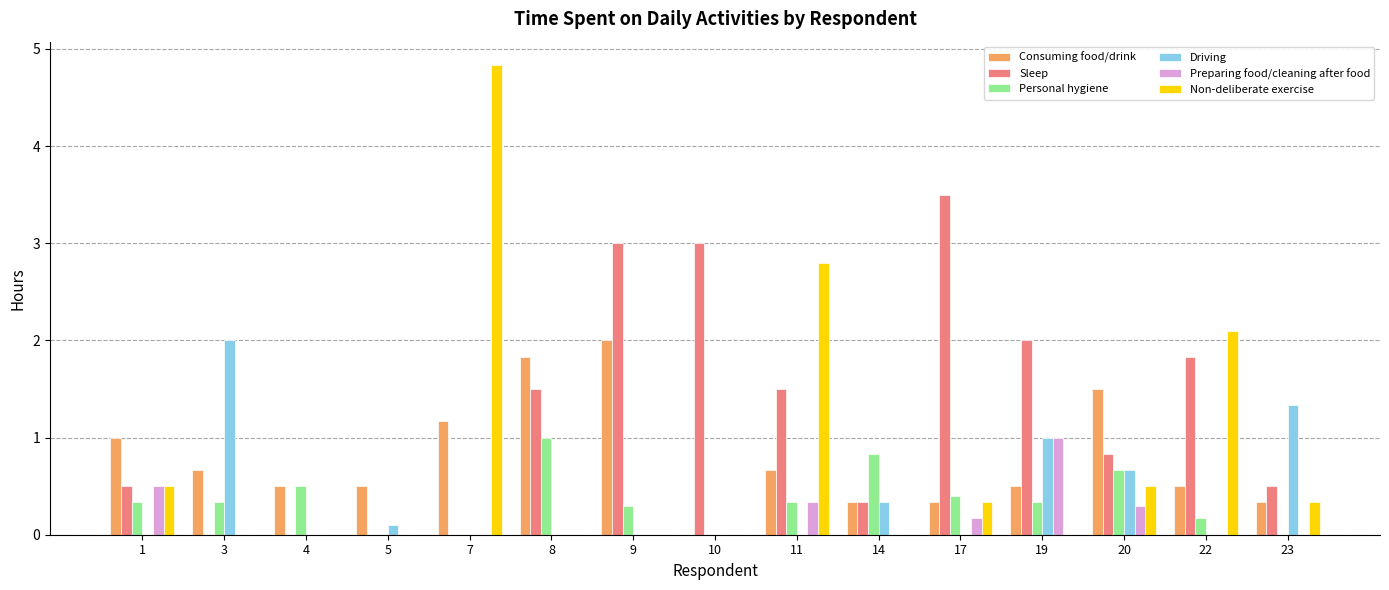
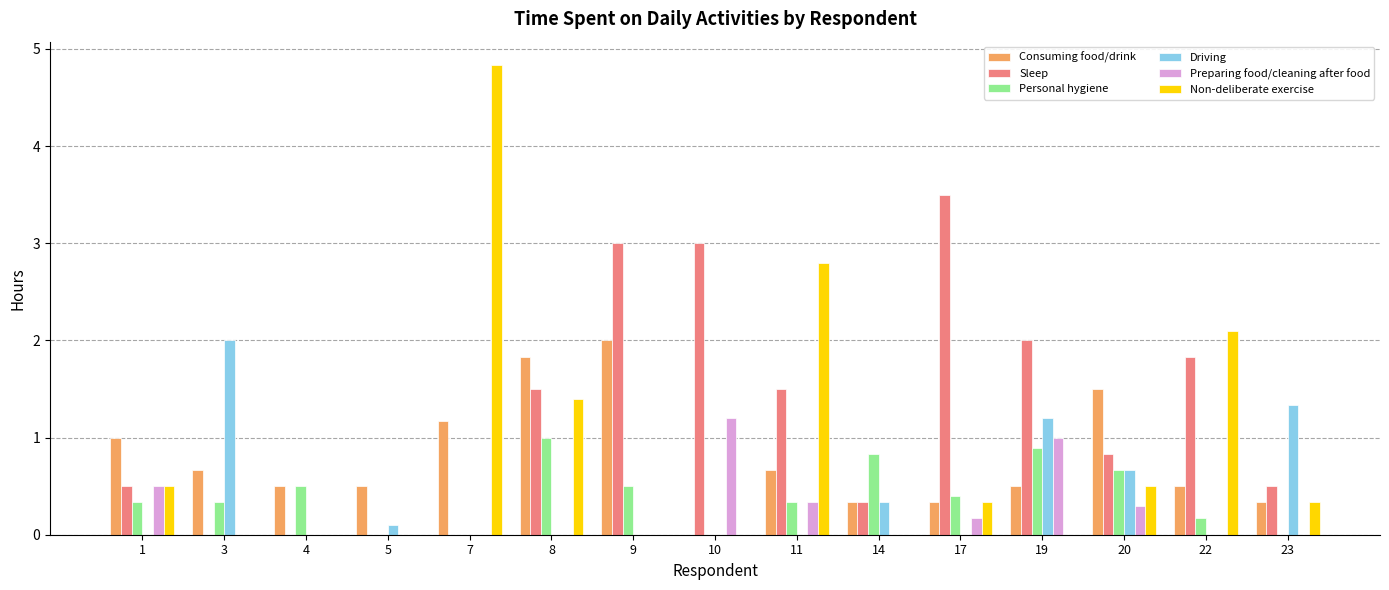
  {
    "Personal hygiene": {
      "1": 0.3,
      "3": 0.3,
      "4": 0.5,
      "5": 0.0,
      "7": 0.0,
      "8": 1.0,
-     "9": 0.3,
+     "9": 0.5,
      "10": 0.0,
      "11": 0.3,
      "14": 0.8,
      "17": 0.4,
-     "19": 0.3,
+     "19": 0.9,
      "20": 0.7,
      "22": 0.2,
      "23": 0.0
    },
    "Driving": {
      "1": 0.0,
      "3": 2.0,
      "4": 0.0,
      "5": 0.1,
      "7": 0.0,
      "8": 0.0,
      "9": 0.0,
      "10": 0.0,
      "11": 0.0,
      "14": 0.3,
      "17": 0.0,
-     "19": 1.0,
+     "19": 1.2,
      "20": 0.7,
      "22": 0.0,
      "23": 1.3
    },
    "Preparing food/cleaning after food": {
      "1": 0.5,
      "3": 0.0,
      "4": 0.0,
      "5": 0.0,
      "7": 0.0,
      "8": 0.0,
      "9": 0.0,
-     "10": 0.0,
+     "10": 1.2,
      "11": 0.3,
      "14": 0.0,
      "17": 0.2,
      "19": 1.0,
      "20": 0.3,
      "22": 0.0,
      "23": 0.0
    },
    "Non-deliberate exercise": {
      "1": 0.5,
      "3": 0.0,
      "4": 0.0,
      "5": 0.0,
      "7": 4.8,
-     "8": 0.0,
+     "8": 1.4,
      "9": 0.0,
      "10": 0.0,
      "11": 2.8,
      "14": 0.0,
      "17": 0.3,
      "19": 0.0,
      "20": 0.5,
      "22": 2.1,
      "23": 0.3
    }
  }
